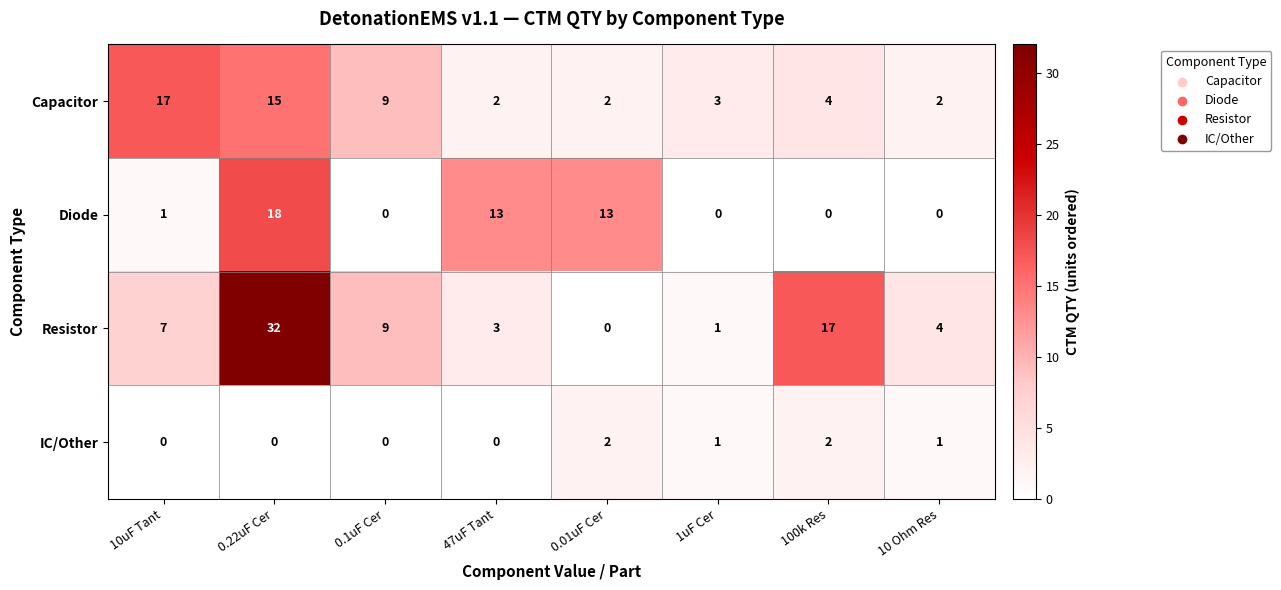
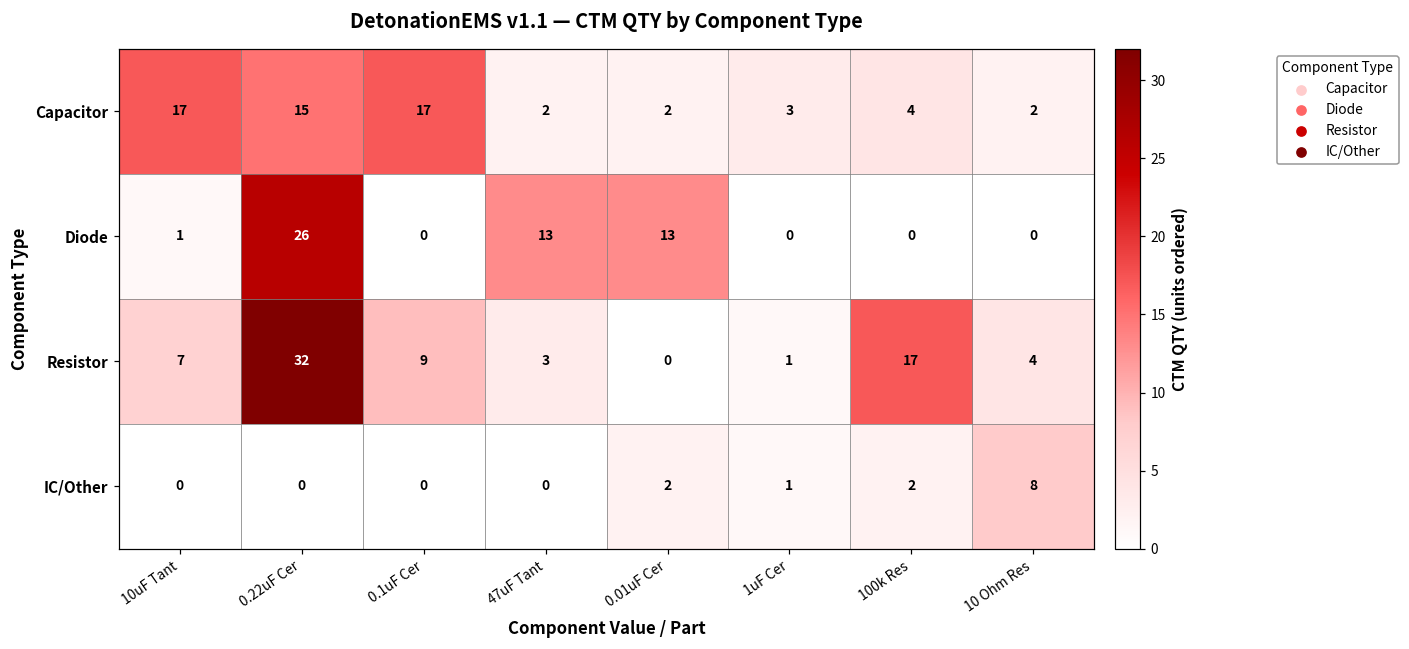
  {
    "Capacitor": {
      "10uF Tant": 17,
      "0.22uF Cer": 15,
-     "0.1uF Cer": 9,
+     "0.1uF Cer": 17,
      "47uF Tant": 2,
      "0.01uF Cer": 2,
      "1uF Cer": 3,
      "100k Res": 4,
      "10 Ohm Res": 2
    },
    "Diode": {
      "10uF Tant": 1,
-     "0.22uF Cer": 18,
+     "0.22uF Cer": 26,
      "0.1uF Cer": 0,
      "47uF Tant": 13,
      "0.01uF Cer": 13,
      "1uF Cer": 0,
      "100k Res": 0,
      "10 Ohm Res": 0
    },
    "Resistor": {
      "10uF Tant": 7,
      "0.22uF Cer": 32,
      "0.1uF Cer": 9,
      "47uF Tant": 3,
      "0.01uF Cer": 0,
      "1uF Cer": 1,
      "100k Res": 17,
      "10 Ohm Res": 4
    },
    "IC/Other": {
      "10uF Tant": 0,
      "0.22uF Cer": 0,
      "0.1uF Cer": 0,
      "47uF Tant": 0,
      "0.01uF Cer": 2,
      "1uF Cer": 1,
      "100k Res": 2,
-     "10 Ohm Res": 1
+     "10 Ohm Res": 8
    }
  }
